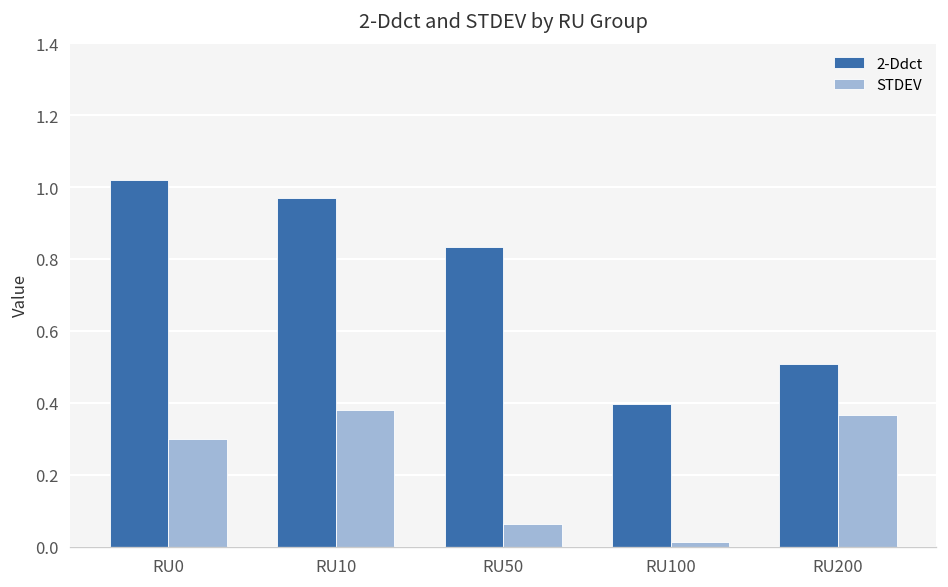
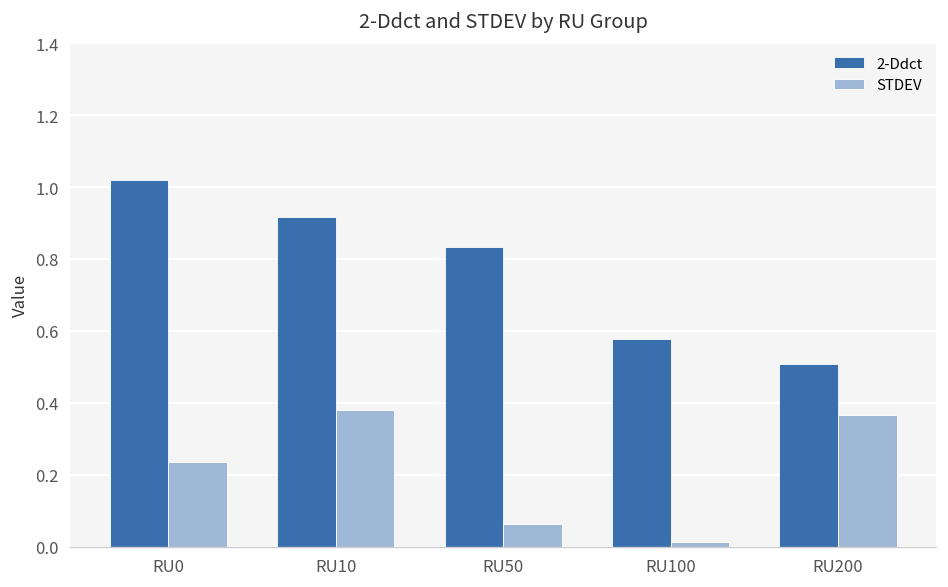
  {
    "2-Ddct": {
      "RU0": 1.02,
-     "RU10": 0.97,
+     "RU10": 0.92,
      "RU50": 0.83,
-     "RU100": 0.40,
+     "RU100": 0.58,
      "RU200": 0.51
    },
    "STDEV": {
-     "RU0": 0.30,
+     "RU0": 0.23,
      "RU10": 0.38,
      "RU50": 0.06,
      "RU100": 0.01,
      "RU200": 0.37
    }
  }
